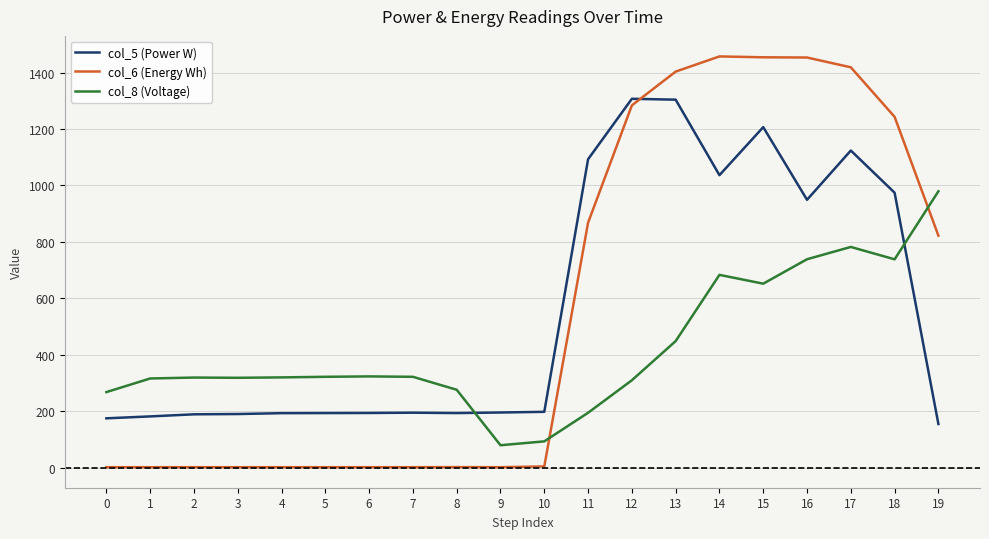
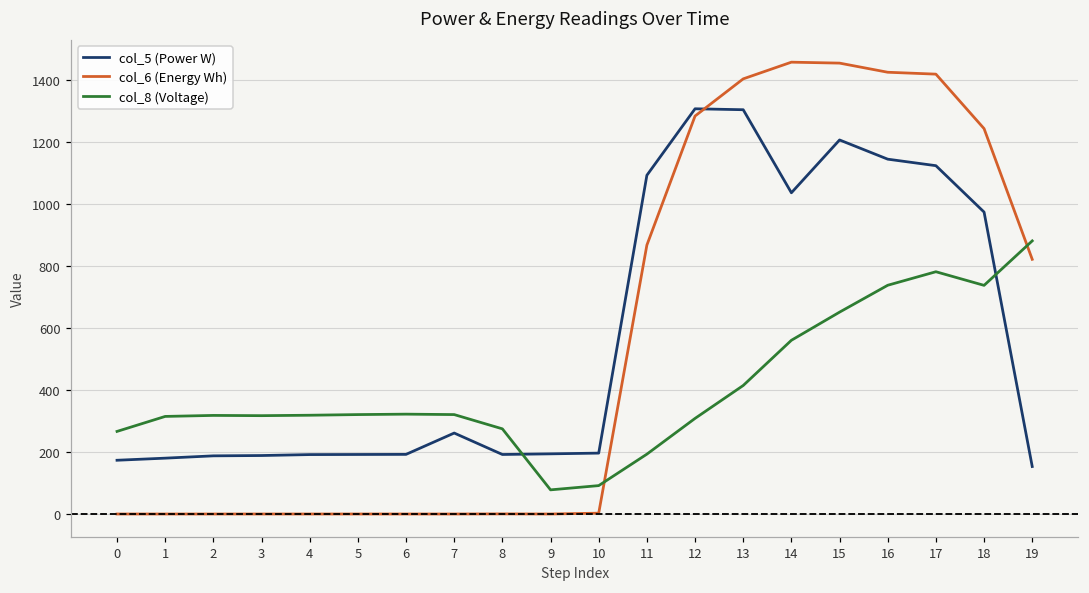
  {
    "col_5 (Power W)": {
      "0": 170,
      "1": 180,
      "2": 190,
      "3": 190,
      "4": 190,
      "5": 190,
      "6": 190,
-     "7": 190,
+     "7": 260,
      "8": 190,
      "9": 200,
      "10": 200,
      "11": 1090,
      "12": 1310,
      "13": 1300,
      "14": 1040,
      "15": 1210,
-     "16": 950,
+     "16": 1140,
      "17": 1120,
      "18": 970,
      "19": 150
    },
    "col_6 (Energy Wh)": {
      "0": 0,
      "1": 0,
      "2": 0,
      "3": 0,
      "4": 0,
      "5": 0,
      "6": 0,
      "7": 0,
      "8": 0,
      "9": 0,
      "10": 0,
      "11": 870,
      "12": 1280,
      "13": 1400,
      "14": 1460,
      "15": 1450,
-     "16": 1450,
+     "16": 1420,
      "17": 1420,
      "18": 1240,
      "19": 820
    },
    "col_8 (Voltage)": {
      "0": 270,
      "1": 320,
      "2": 320,
      "3": 320,
      "4": 320,
      "5": 320,
      "6": 320,
      "7": 320,
      "8": 280,
      "9": 80,
      "10": 90,
      "11": 190,
      "12": 310,
-     "13": 450,
-     "14": 680,
+     "13": 420,
+     "14": 560,
      "15": 650,
      "16": 740,
      "17": 780,
      "18": 740,
-     "19": 980
+     "19": 880
    }
  }
